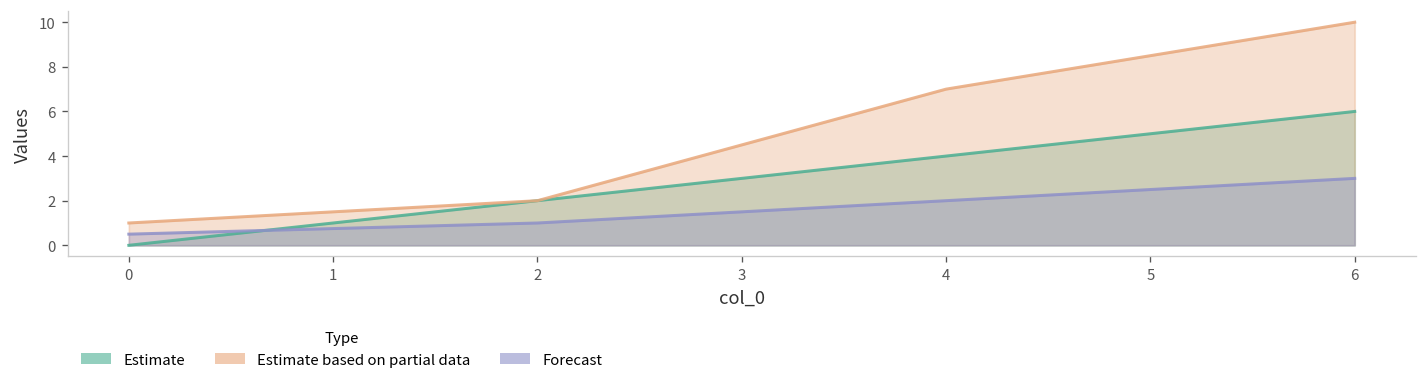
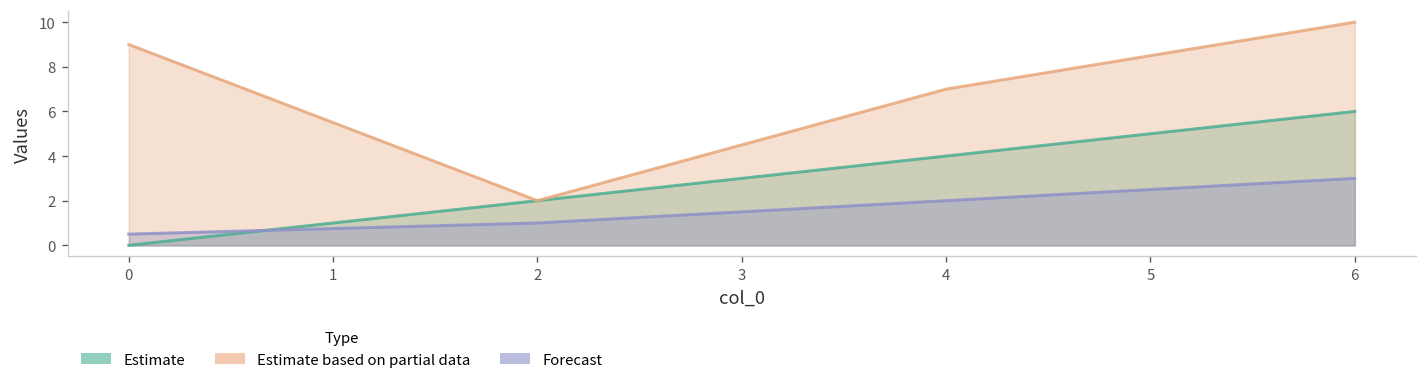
  {
    "Estimate based on partial data": {
-     "0": 1,
+     "0": 9,
      "4": 7,
      "6": 10
    }
  }
